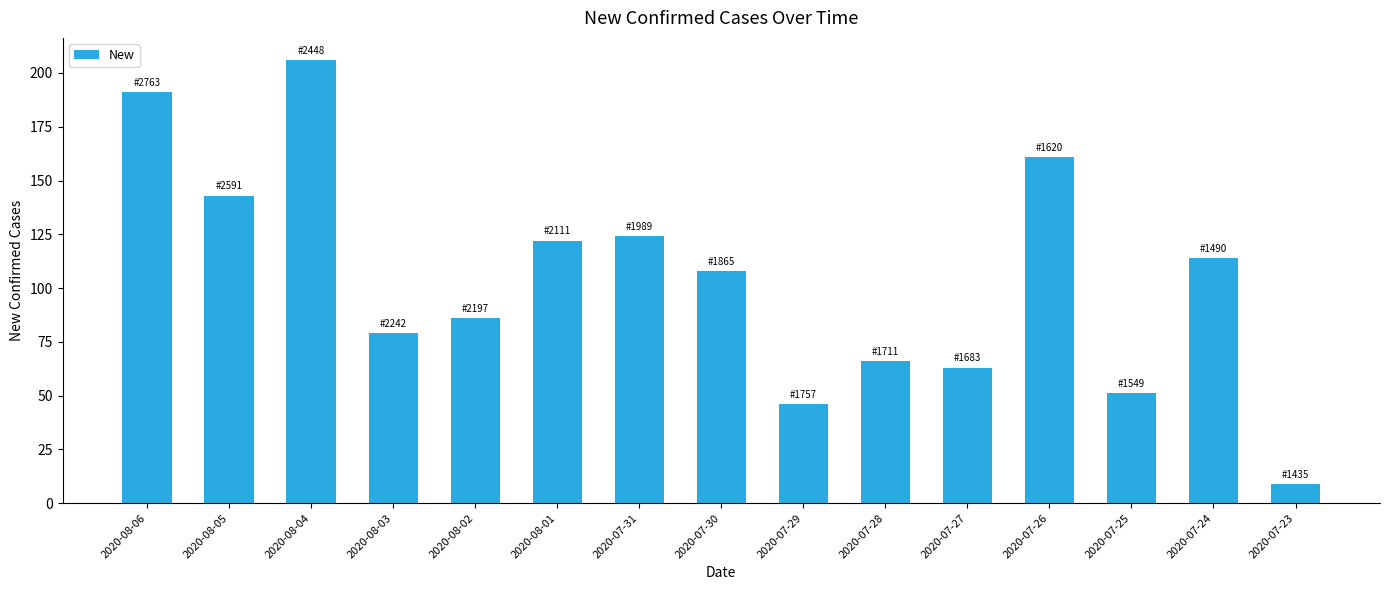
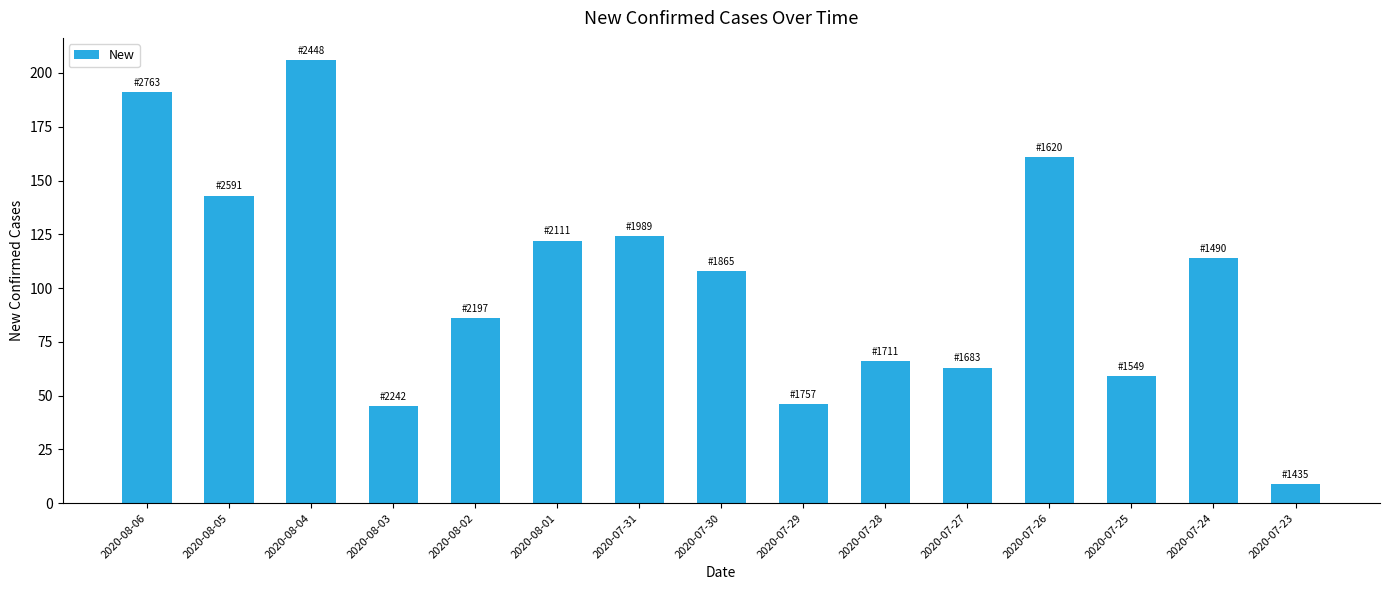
  {
-   "2020-08-03": 79,
-   "2020-07-25": 51
+   "2020-08-03": 45,
+   "2020-07-25": 59
  }
